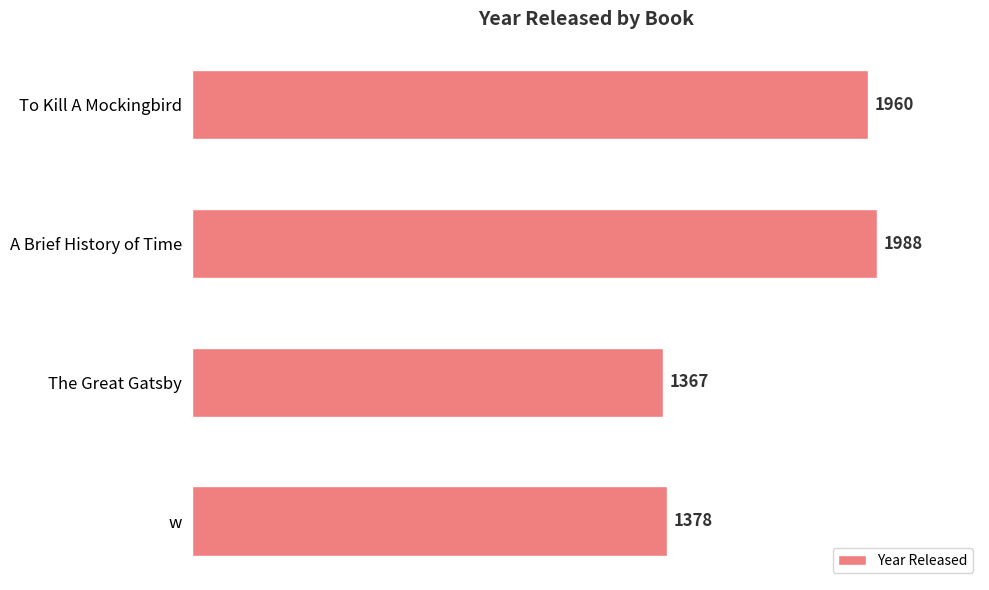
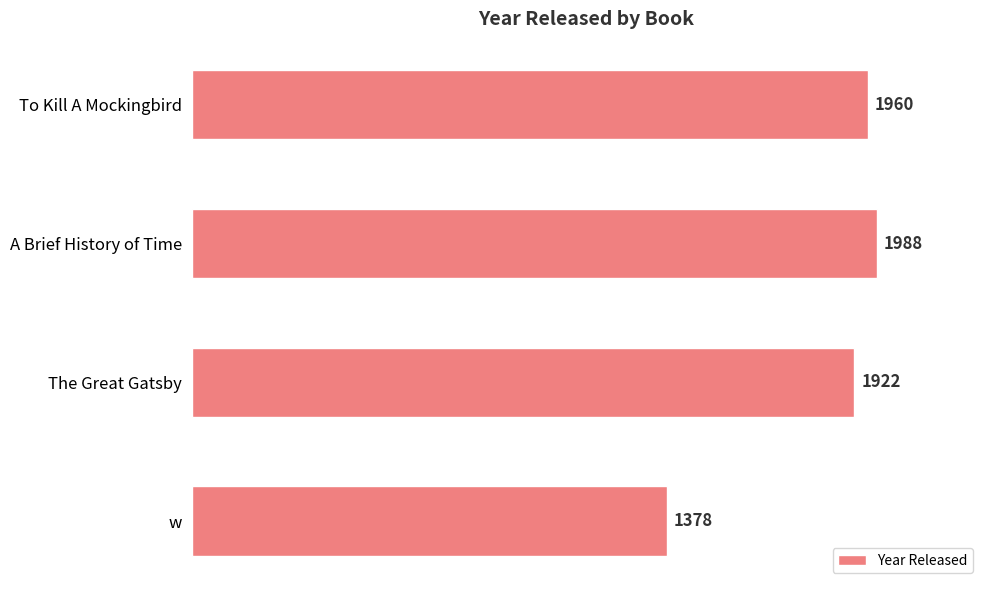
  {
    "To Kill A Mockingbird": 1960,
    "A Brief History of Time": 1988,
-   "The Great Gatsby": 1367,
+   "The Great Gatsby": 1922,
    "w": 1378
  }
